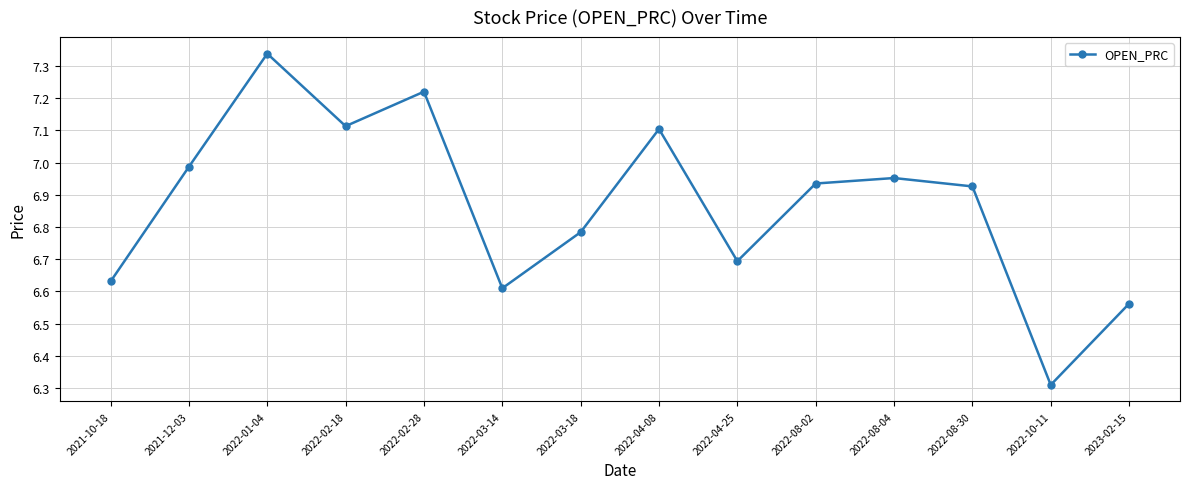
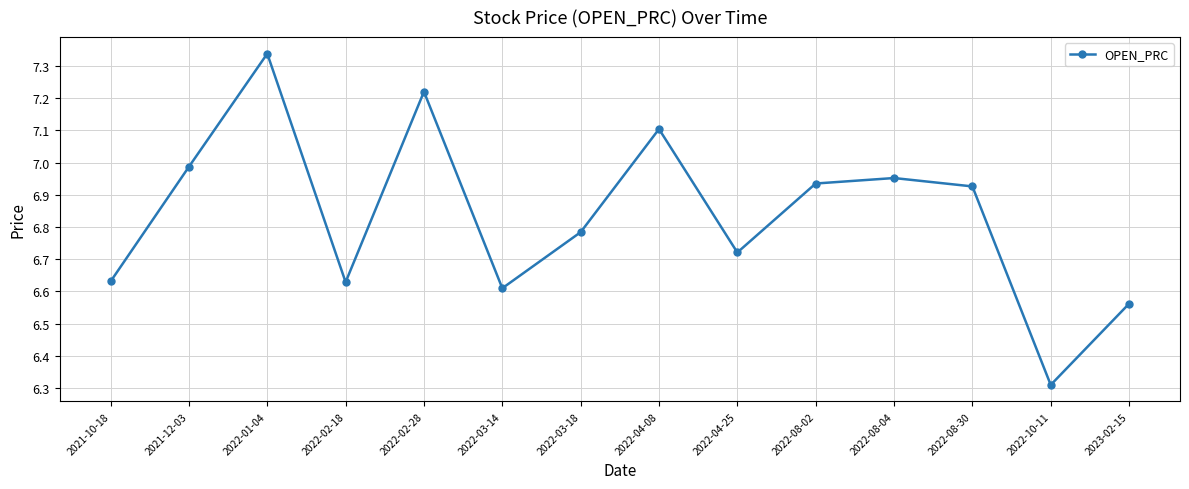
  {
    "2021-10-18": 6.63,
    "2021-12-03": 6.99,
    "2022-01-04": 7.34,
-   "2022-02-18": 7.11,
+   "2022-02-18": 6.63,
    "2022-02-28": 7.22,
    "2022-03-14": 6.61,
    "2022-03-18": 6.78,
    "2022-04-08": 7.10,
-   "2022-04-25": 6.69,
+   "2022-04-25": 6.72,
    "2022-08-02": 6.94,
    "2022-08-04": 6.95,
    "2022-08-30": 6.93,
    "2022-10-11": 6.31,
    "2023-02-15": 6.56
  }
